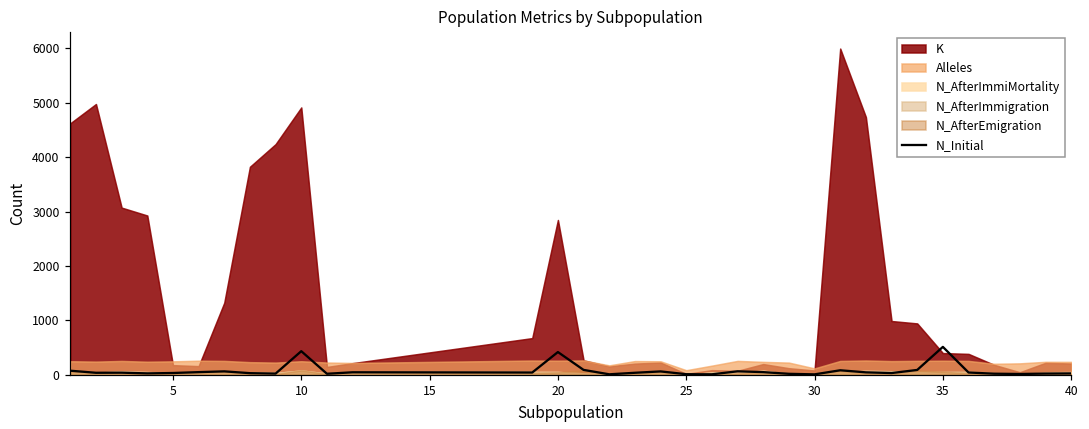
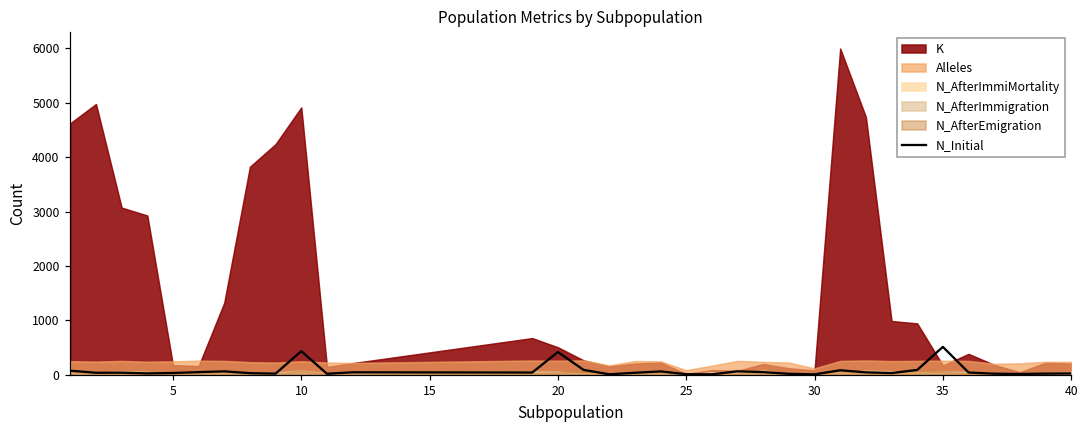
  {
    "K": {
      "5": 200,
      "10": 4900,
-     "20": 2800,
-     "35": 400
+     "20": 500,
+     "35": 200
    },
    "N_Initial": {
      "10": 400,
      "20": 400,
      "35": 500
    }
  }
